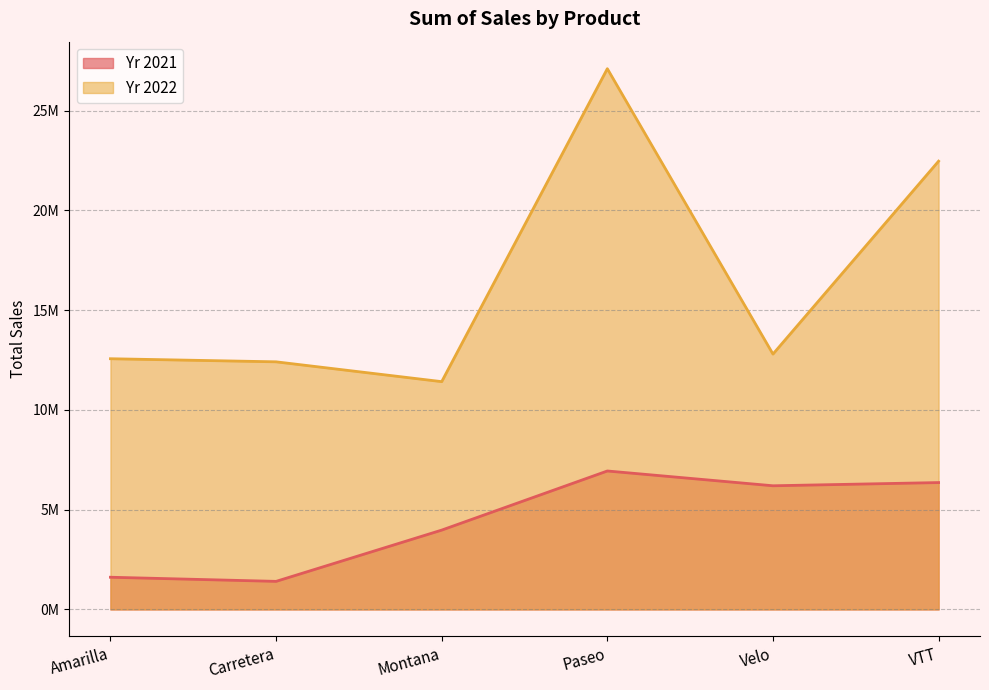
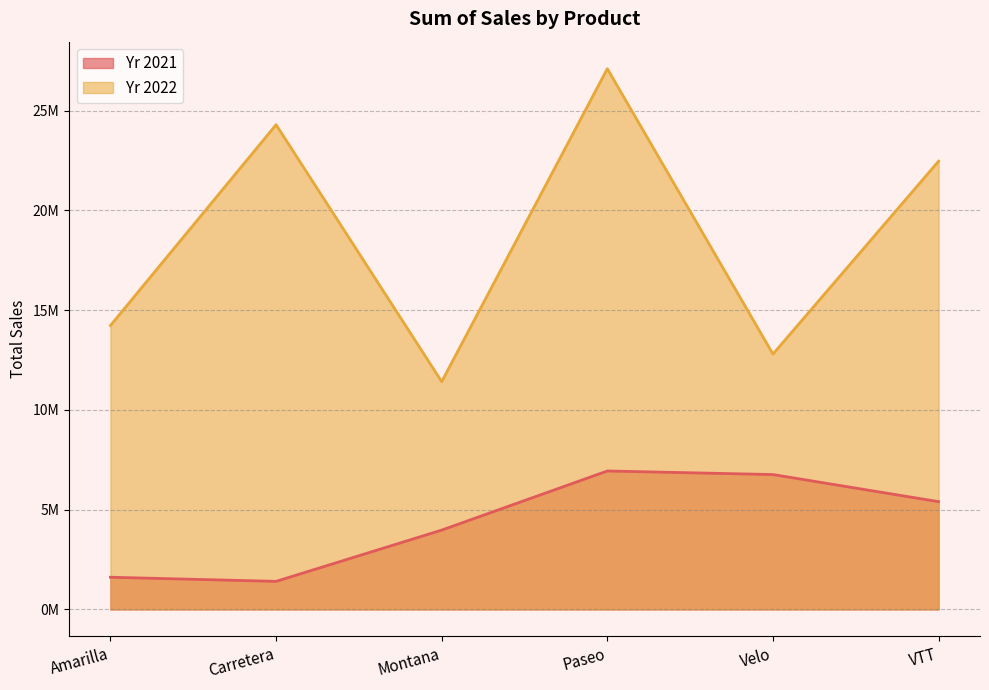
  {
    "Yr 2021": {
      "Amarilla": 1600000,
      "Carretera": 1400000,
      "Montana": 4000000,
      "Paseo": 6900000,
-     "Velo": 6200000,
-     "VTT": 6400000
+     "Velo": 6800000,
+     "VTT": 5400000
    },
    "Yr 2022": {
-     "Amarilla": 12600000,
-     "Carretera": 12400000,
+     "Amarilla": 14200000,
+     "Carretera": 24300000,
      "Montana": 11400000,
      "Paseo": 27100000,
      "Velo": 12800000,
      "VTT": 22500000
    }
  }
